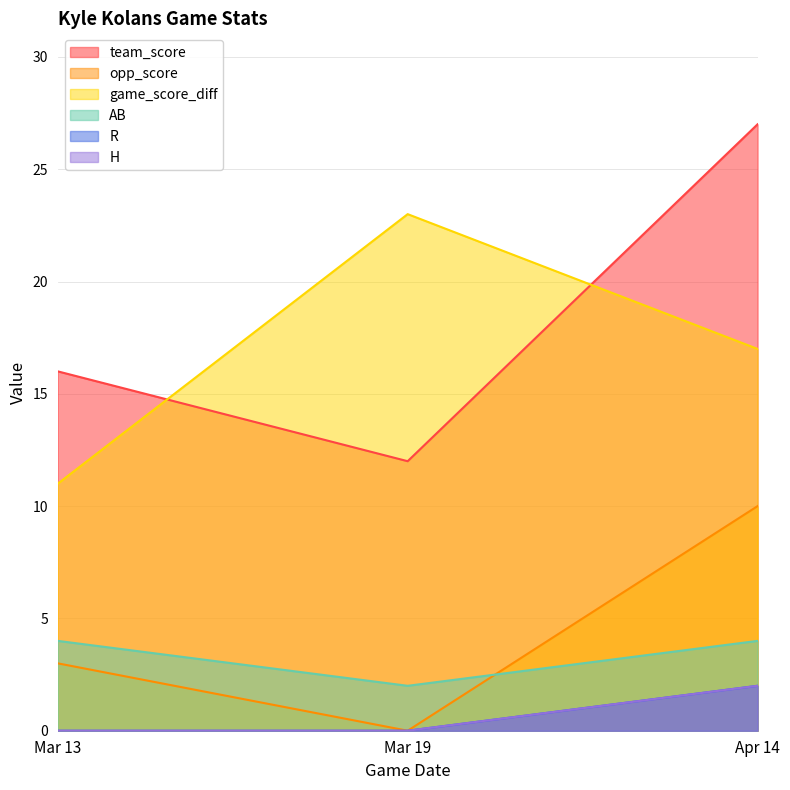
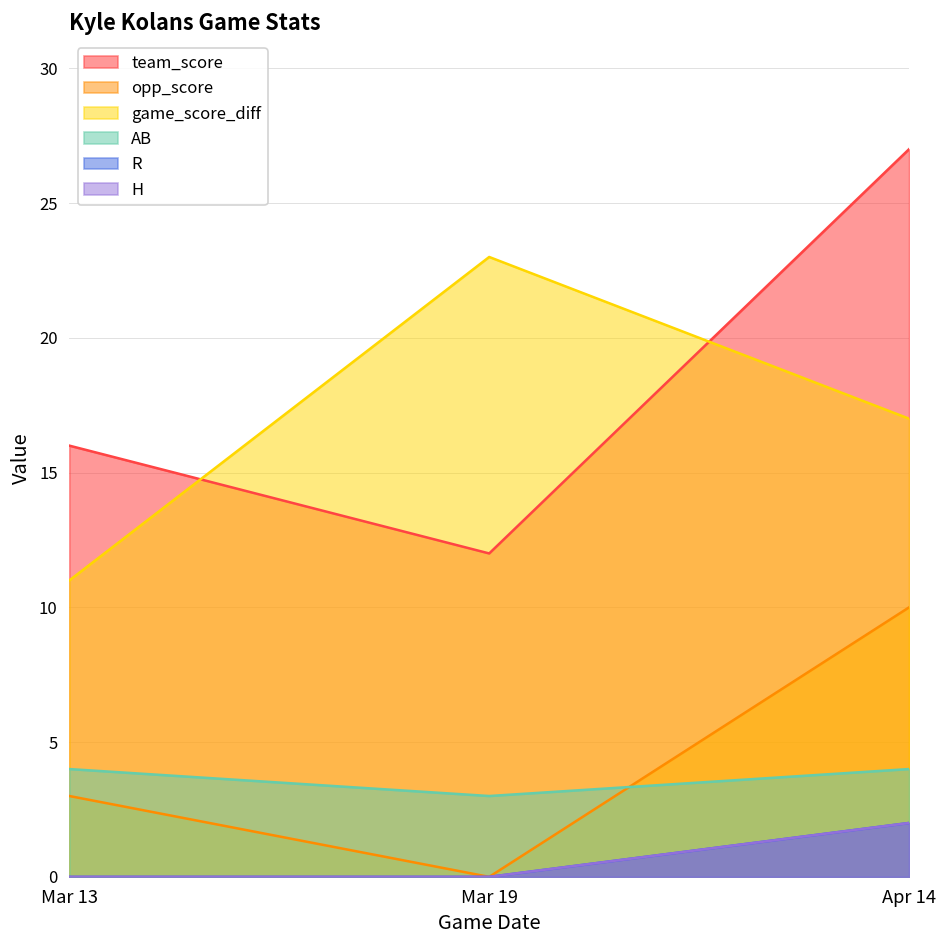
  {
    "team_score": {
      "Mar 13": 16,
      "Mar 19": 12,
      "Apr 14": 27
    },
    "AB": {
      "Mar 13": 4,
-     "Mar 19": 2,
+     "Mar 19": 3,
      "Apr 14": 4
    },
    "H": {
      "Mar 13": 0,
      "Apr 14": 2
    }
  }
